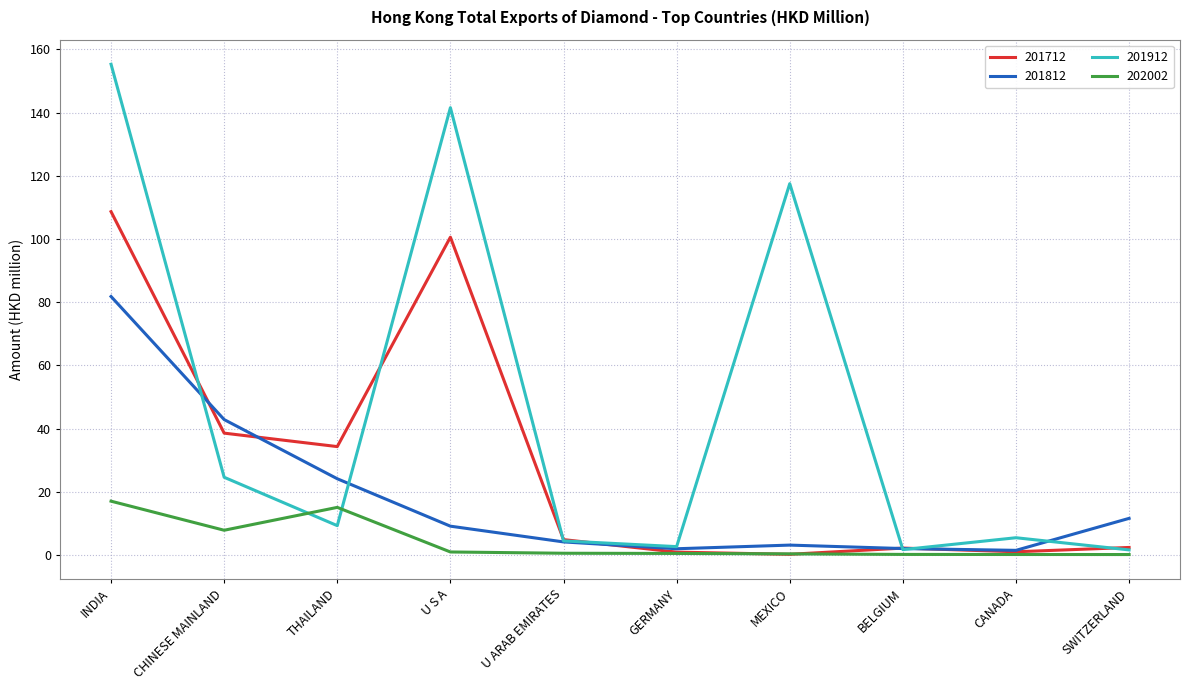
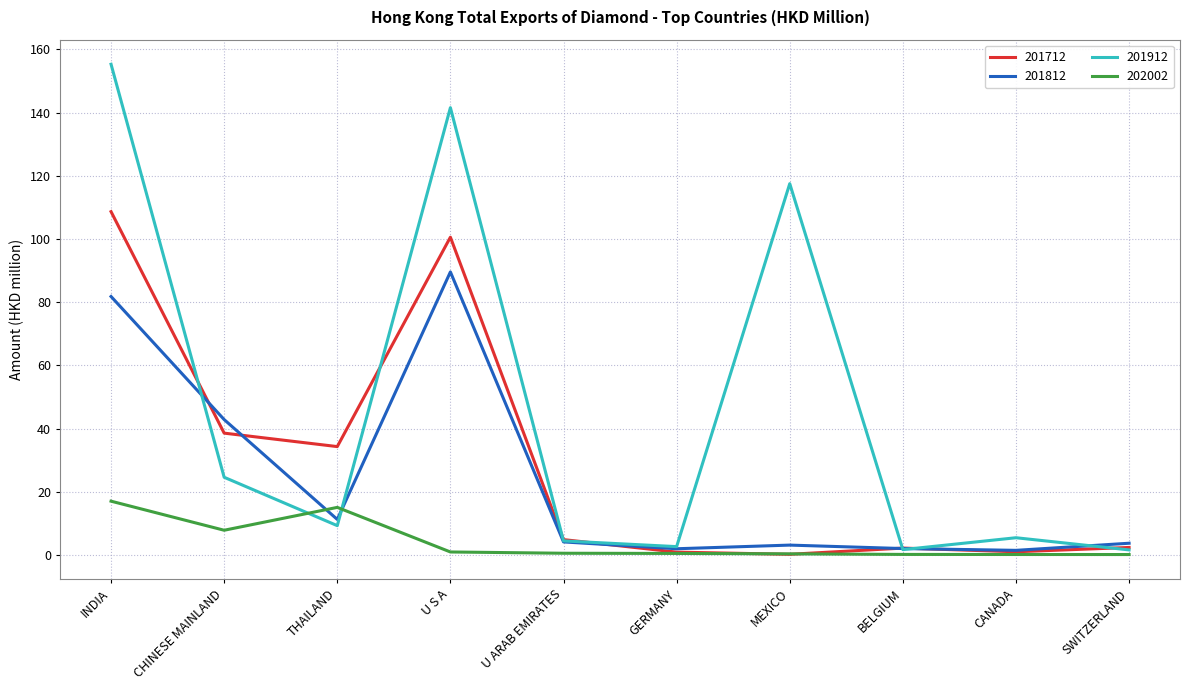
  {
    "201712": {
      "INDIA": 109,
      "CHINESE MAINLAND": 39,
      "THAILAND": 34,
      "U S A": 101
    },
    "201812": {
      "INDIA": 82,
      "CHINESE MAINLAND": 43,
-     "THAILAND": 24,
-     "U S A": 9,
+     "THAILAND": 11,
+     "U S A": 90,
      "MEXICO": 3,
-     "SWITZERLAND": 12
+     "SWITZERLAND": 4
    },
    "201912": {
      "INDIA": 155,
      "CHINESE MAINLAND": 25,
      "THAILAND": 9,
      "U S A": 142,
      "MEXICO": 118,
      "CANADA": 5
    },
    "202002": {
      "INDIA": 17,
      "CHINESE MAINLAND": 8,
      "THAILAND": 15,
      "U S A": 1,
      "U ARAB EMIRATES": 1,
      "BELGIUM": 0,
      "CANADA": 0,
      "SWITZERLAND": 0
    }
  }
